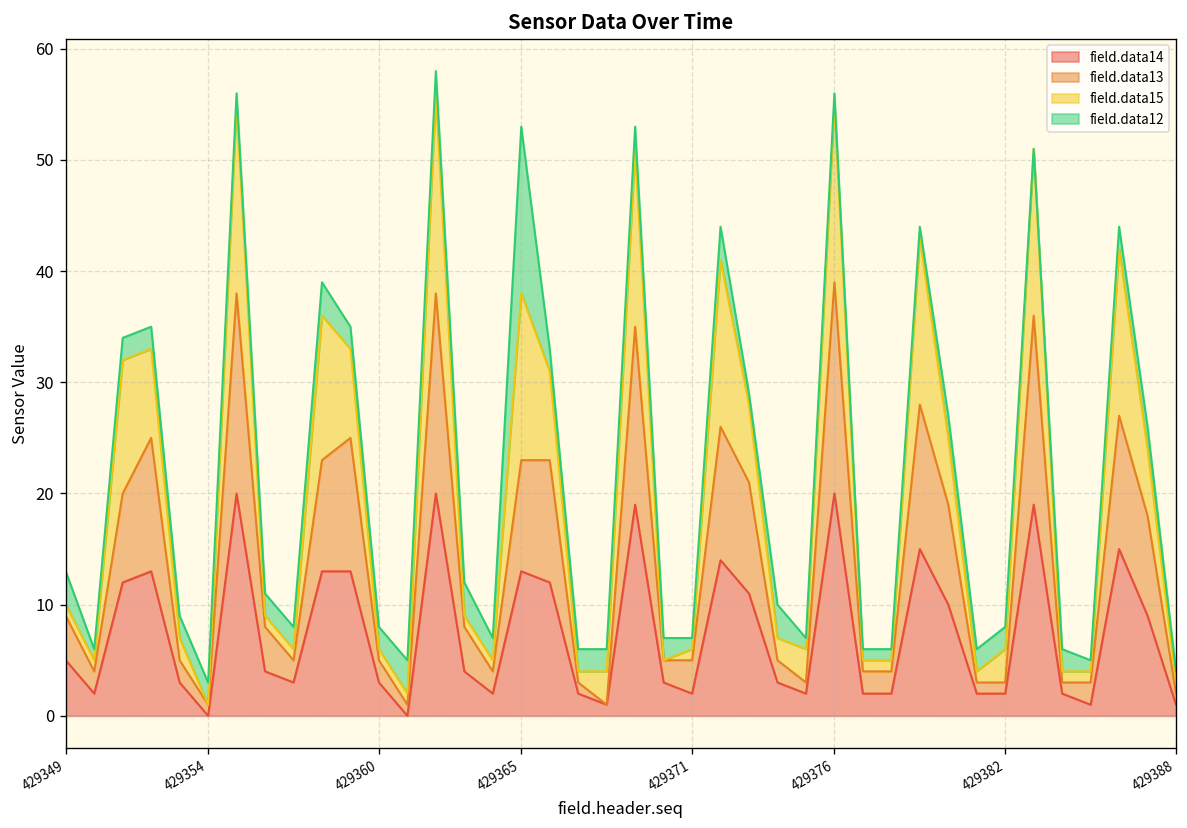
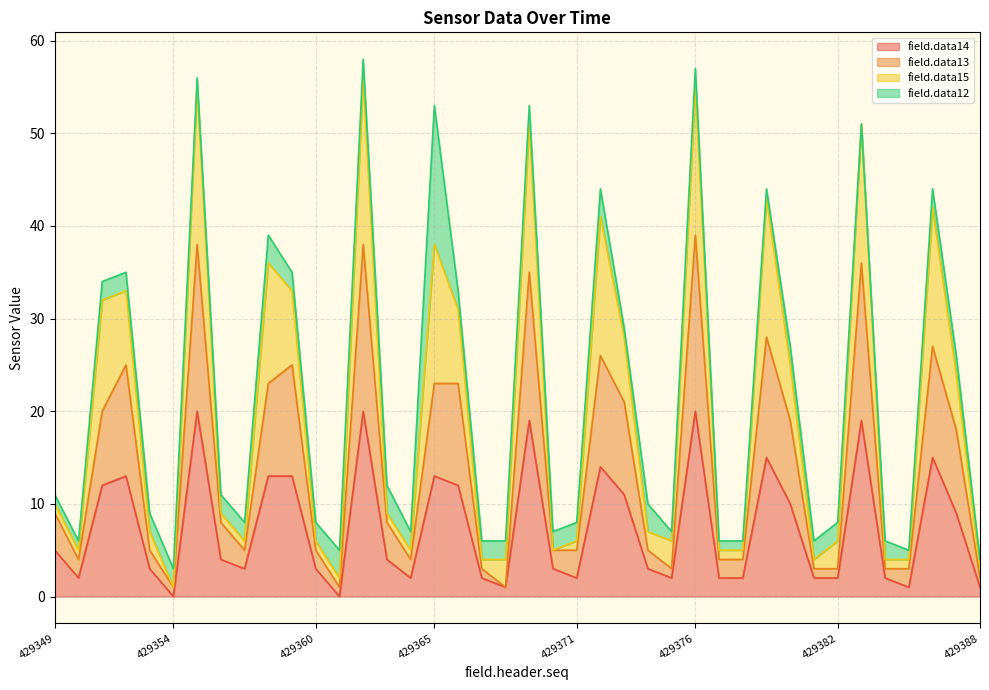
  {
    "field.data12": {
-     "429349": 3,
+     "429349": 1,
      "429354": 2,
      "429360": 2,
      "429365": 15,
-     "429371": 1,
-     "429376": 1,
+     "429371": 2,
+     "429376": 2,
      "429382": 2,
      "429388": 1
    }
  }
